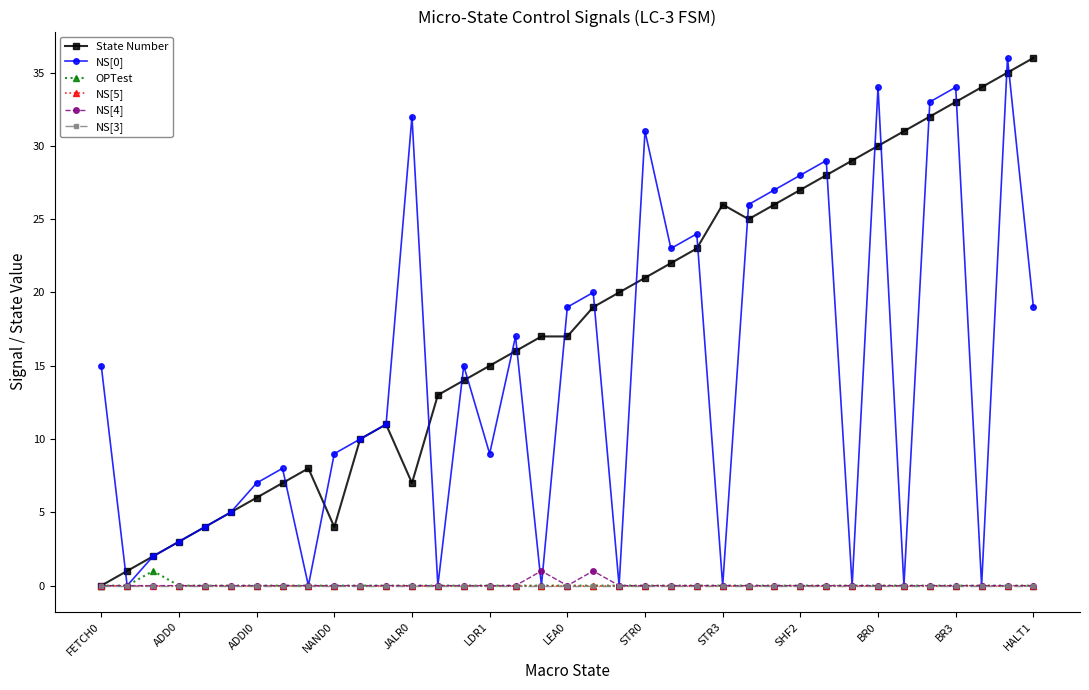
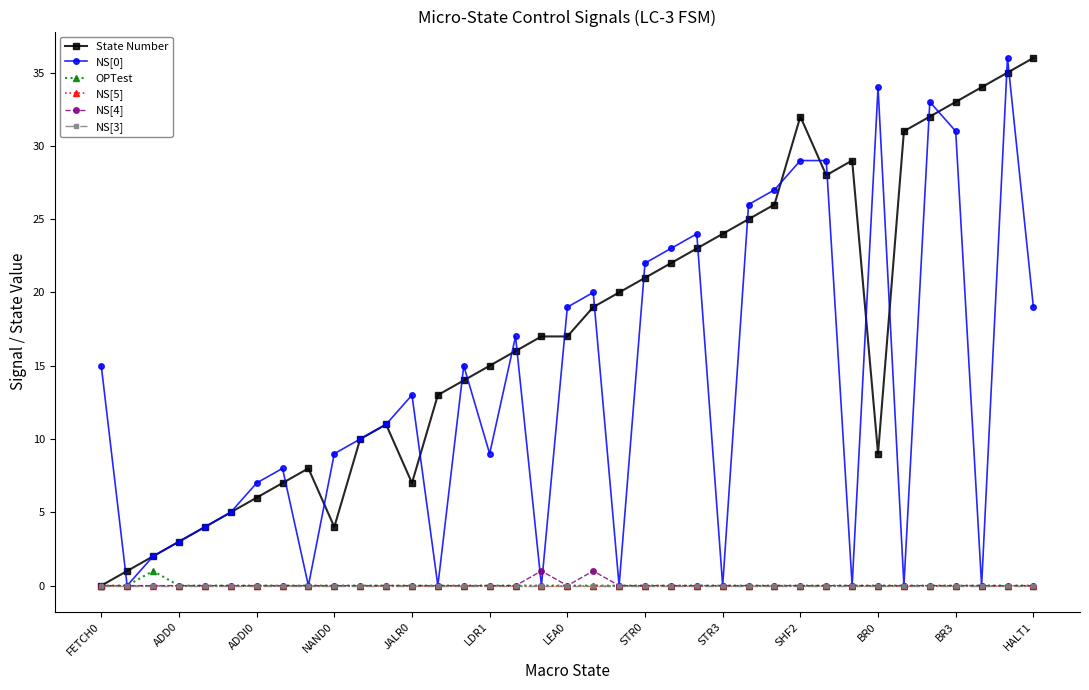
  {
    "State Number": {
      "ADDI0": 6,
      "NAND0": 4,
      "JALR0": 7,
      "LDR1": 15,
      "LEA0": 17,
      "STR0": 21,
-     "STR3": 26,
-     "SHF2": 27,
-     "BR0": 30,
+     "STR3": 24,
+     "SHF2": 32,
+     "BR0": 9,
      "BR3": 33,
      "HALT1": 36
    },
    "NS[0]": {
      "FETCH0": 15,
      "ADDI0": 7,
      "NAND0": 9,
-     "JALR0": 32,
+     "JALR0": 13,
      "LDR1": 9,
      "LEA0": 19,
-     "STR0": 31,
-     "SHF2": 28,
+     "STR0": 22,
+     "SHF2": 29,
      "BR0": 34,
-     "BR3": 34,
+     "BR3": 31,
      "HALT1": 19
    }
  }
